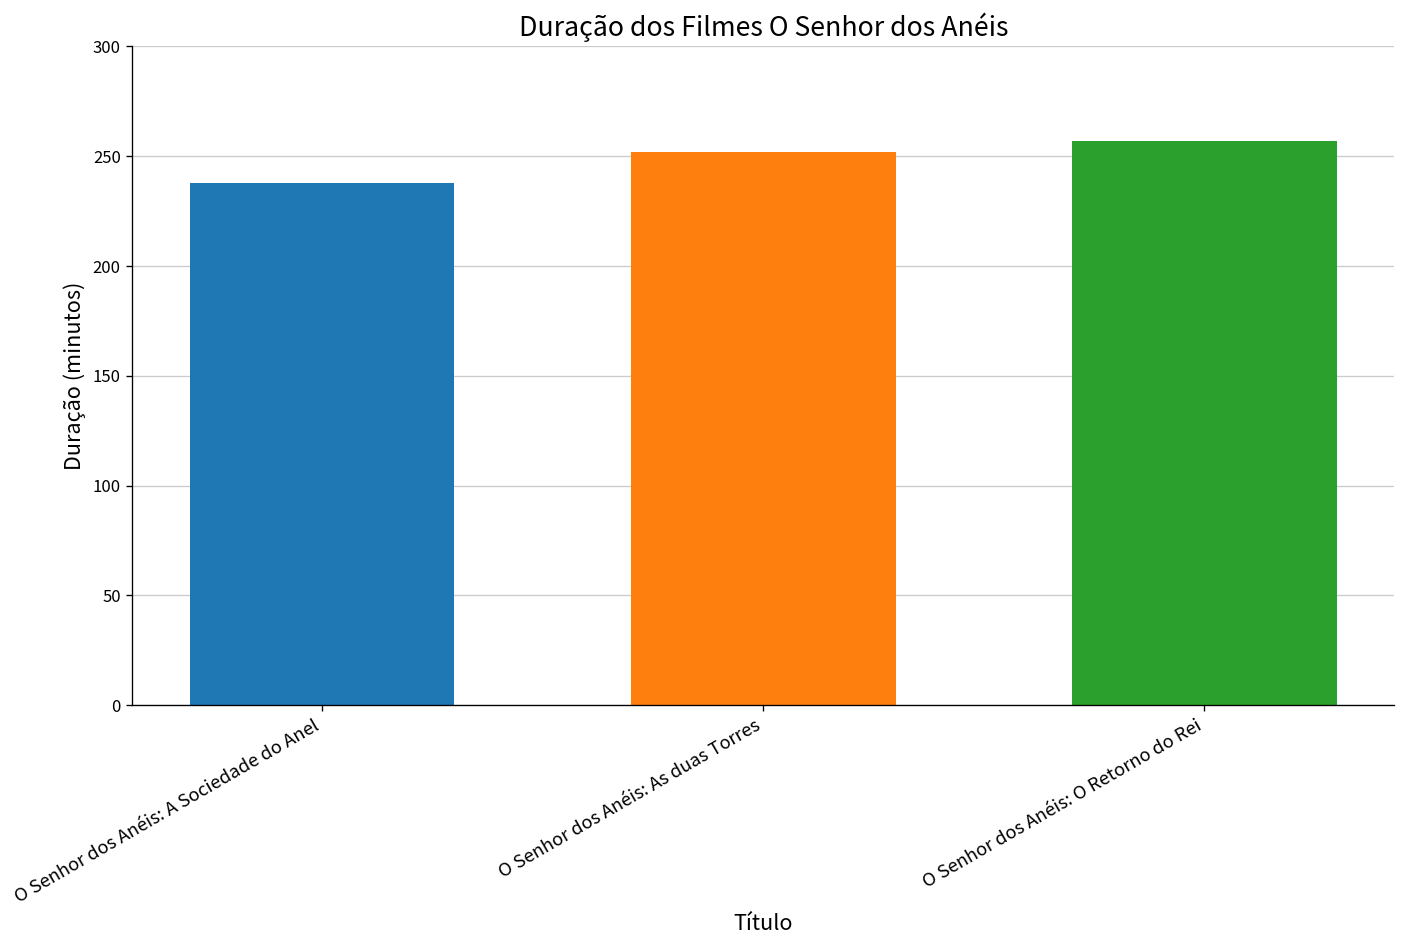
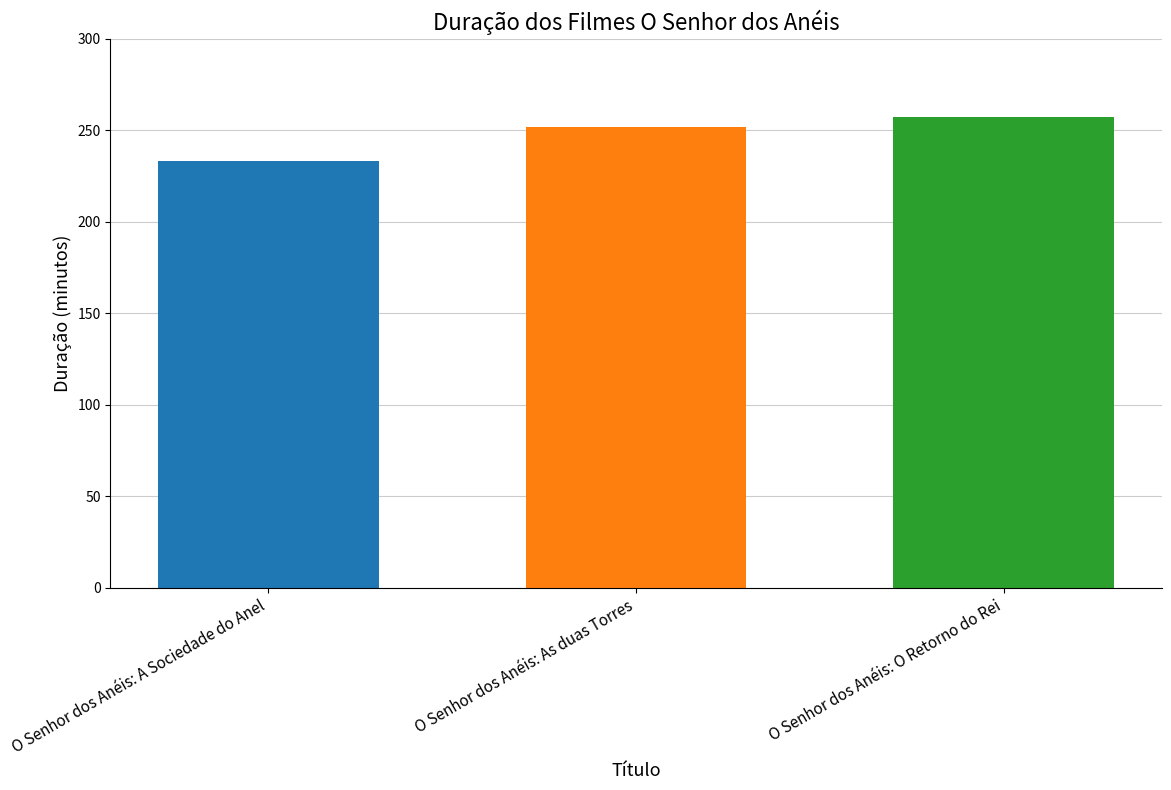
  {
-   "O Senhor dos Anéis: A Sociedade do Anel": 238,
+   "O Senhor dos Anéis: A Sociedade do Anel": 233,
    "O Senhor dos Anéis: As duas Torres": 252,
    "O Senhor dos Anéis: O Retorno do Rei": 257
  }
